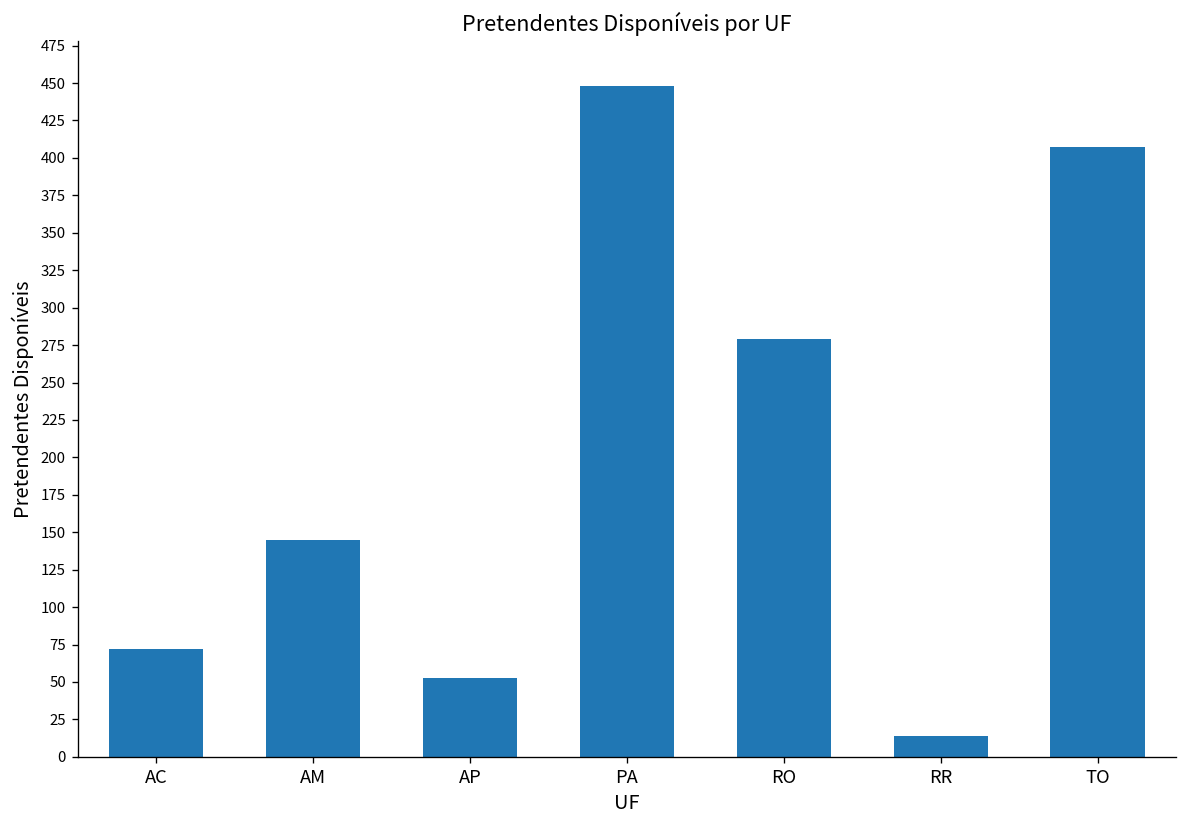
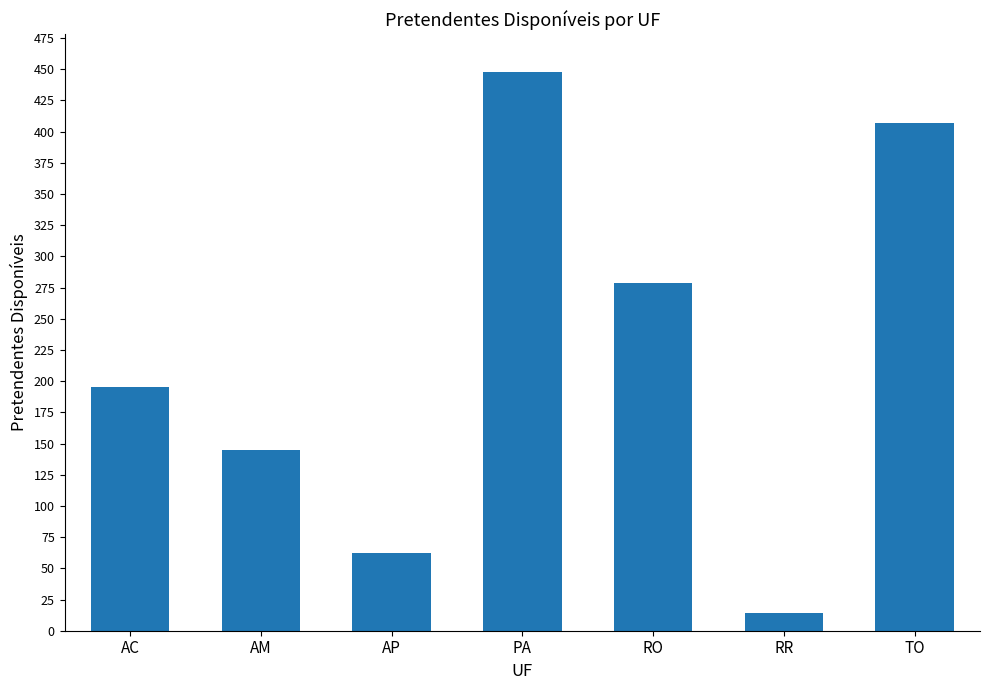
  {
-   "AC": 72,
+   "AC": 195,
    "AM": 145,
-   "AP": 53,
+   "AP": 62,
    "PA": 448,
    "RO": 279,
    "RR": 14,
    "TO": 407
  }
